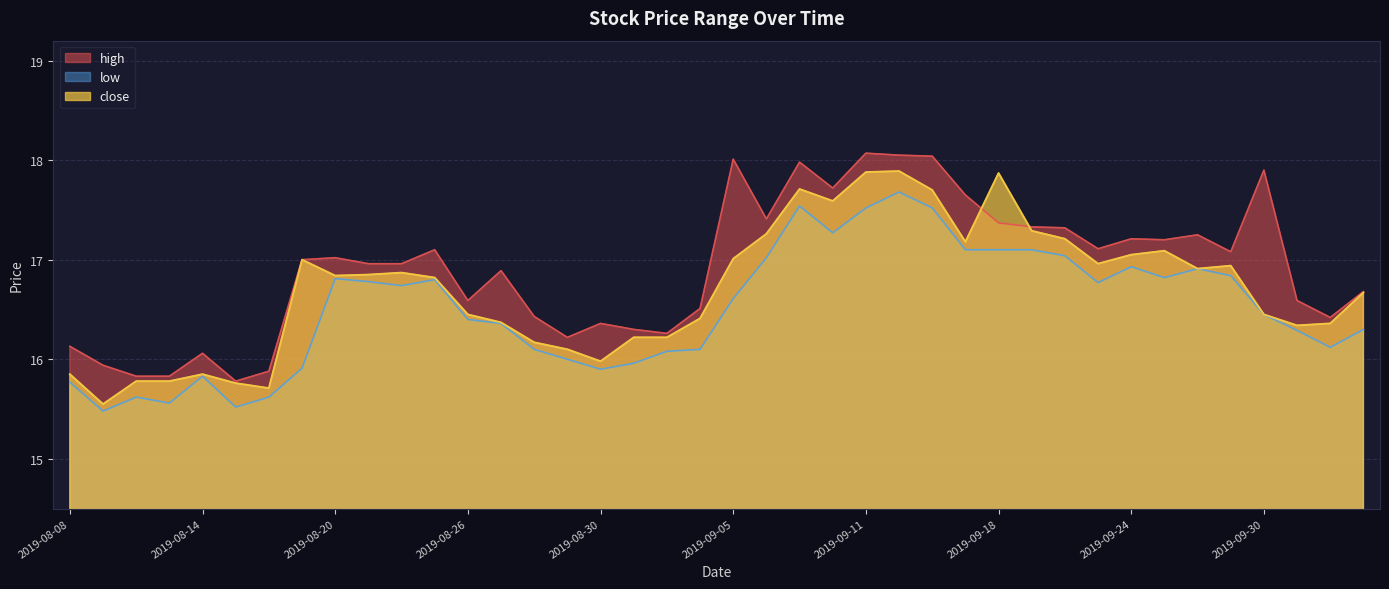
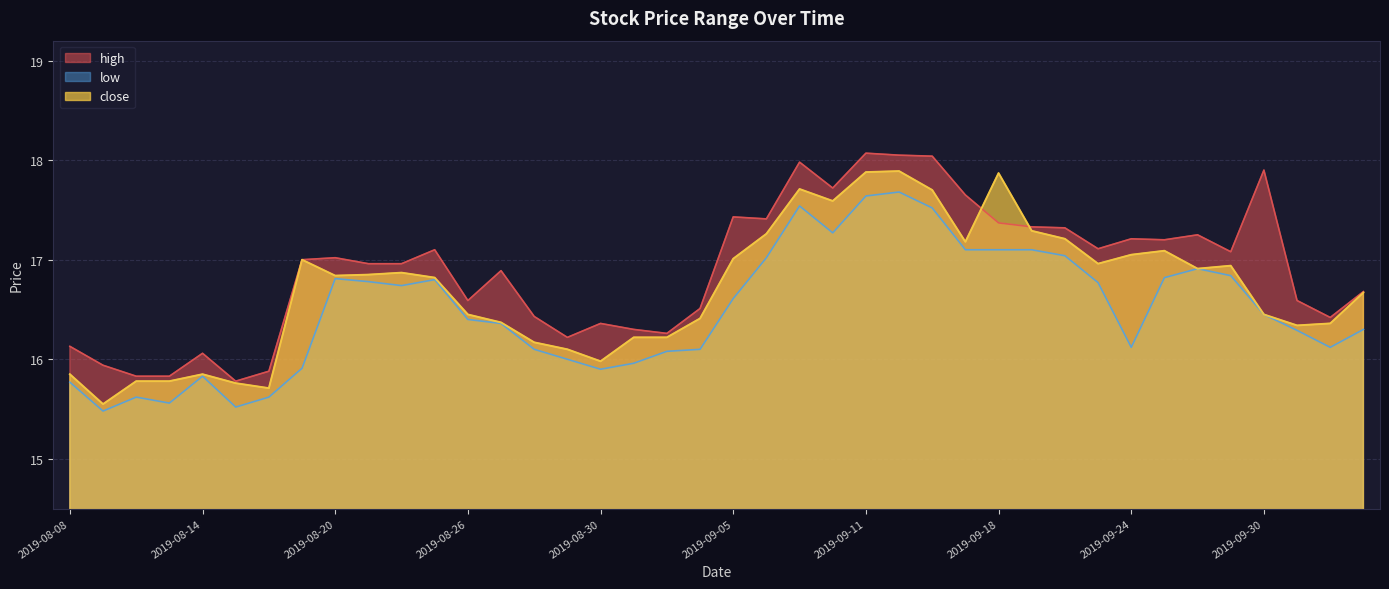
  {
    "high": {
      "2019-08-08": 16.1,
      "2019-08-14": 16.1,
      "2019-08-20": 17.0,
      "2019-08-26": 16.6,
      "2019-08-30": 16.4,
-     "2019-09-05": 18.0,
+     "2019-09-05": 17.4,
      "2019-09-11": 18.1,
      "2019-09-18": 17.4,
      "2019-09-24": 17.2,
      "2019-09-30": 17.9
    },
    "low": {
      "2019-08-08": 15.8,
      "2019-08-20": 16.8,
      "2019-08-26": 16.4,
      "2019-08-30": 15.9,
      "2019-09-05": 16.6,
-     "2019-09-11": 17.5,
+     "2019-09-11": 17.6,
      "2019-09-18": 17.1,
-     "2019-09-24": 16.9
+     "2019-09-24": 16.1
    },
    "close": {
      "2019-08-08": 15.9,
      "2019-08-20": 16.8,
      "2019-08-26": 16.5,
      "2019-08-30": 16.0,
      "2019-09-05": 17.0,
      "2019-09-11": 17.9,
      "2019-09-18": 17.9,
      "2019-09-24": 17.1
    }
  }
